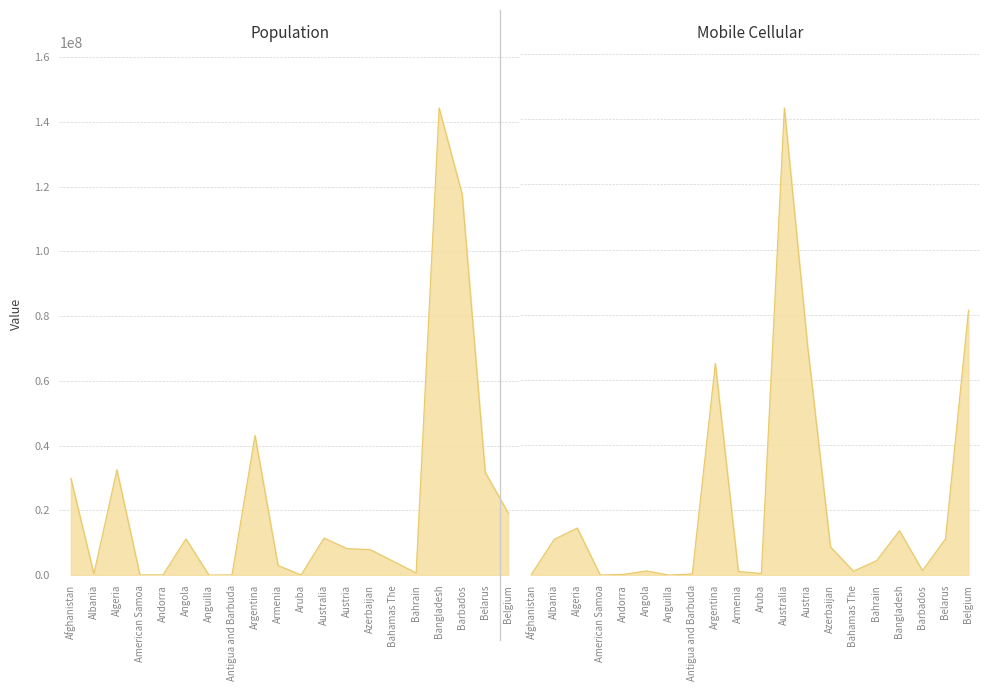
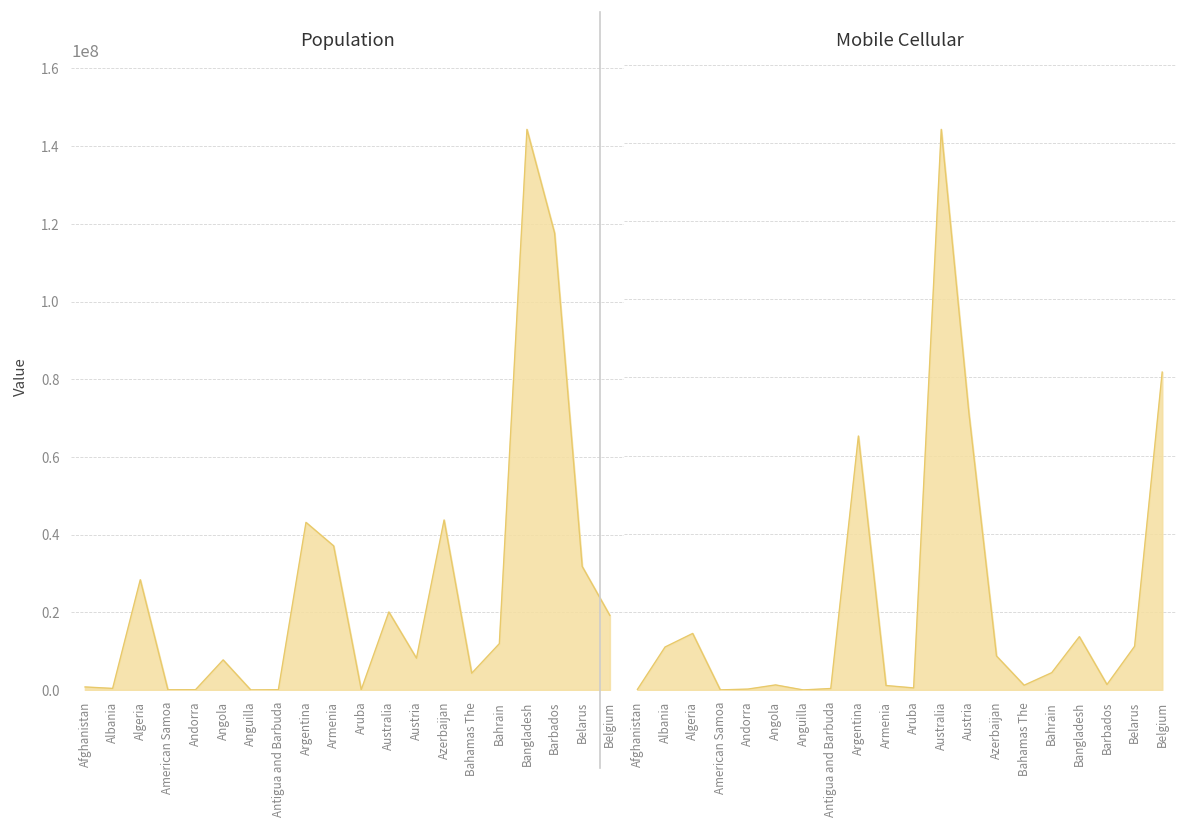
  {
    "Population": {
-     "Afghanistan": 30000000,
+     "Afghanistan": 1000000,
      "Albania": 0,
-     "Algeria": 33000000,
+     "Algeria": 28000000,
      "American Samoa": 0,
      "Andorra": 0,
-     "Angola": 11000000,
+     "Angola": 8000000,
      "Anguilla": 0,
      "Antigua and Barbuda": 0,
      "Argentina": 43000000,
-     "Armenia": 3000000,
+     "Armenia": 37000000,
      "Aruba": 0,
-     "Australia": 11000000,
+     "Australia": 20000000,
      "Austria": 8000000,
-     "Azerbaijan": 8000000,
+     "Azerbaijan": 44000000,
      "Bahamas The": 4000000,
-     "Bahrain": 1000000,
+     "Bahrain": 12000000,
      "Bangladesh": 144000000,
      "Barbados": 118000000,
      "Belarus": 32000000,
      "Belgium": 19000000
    }
  }
